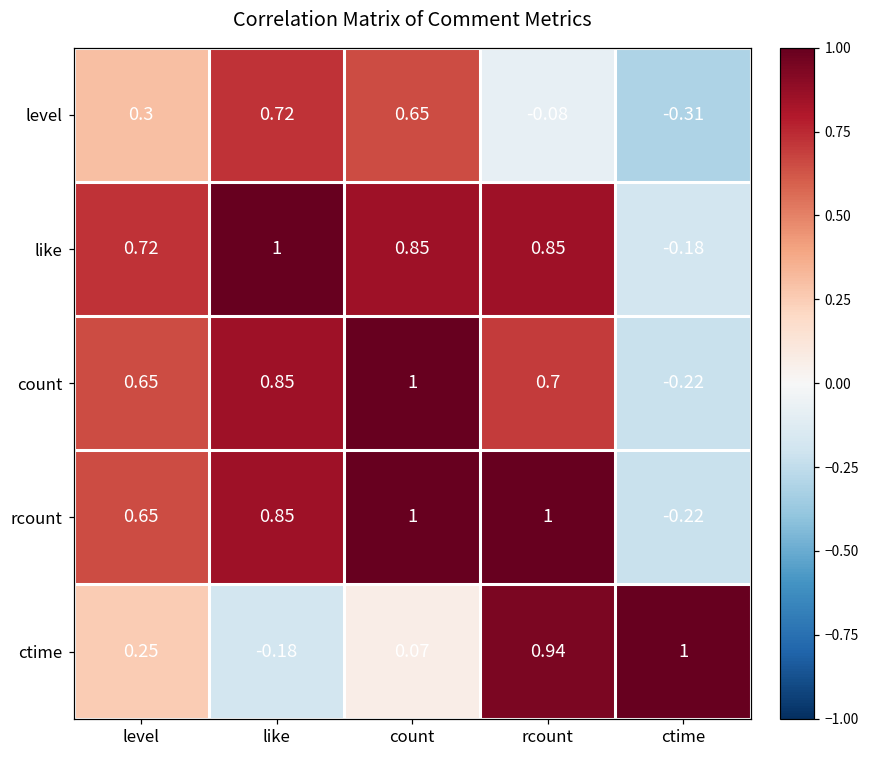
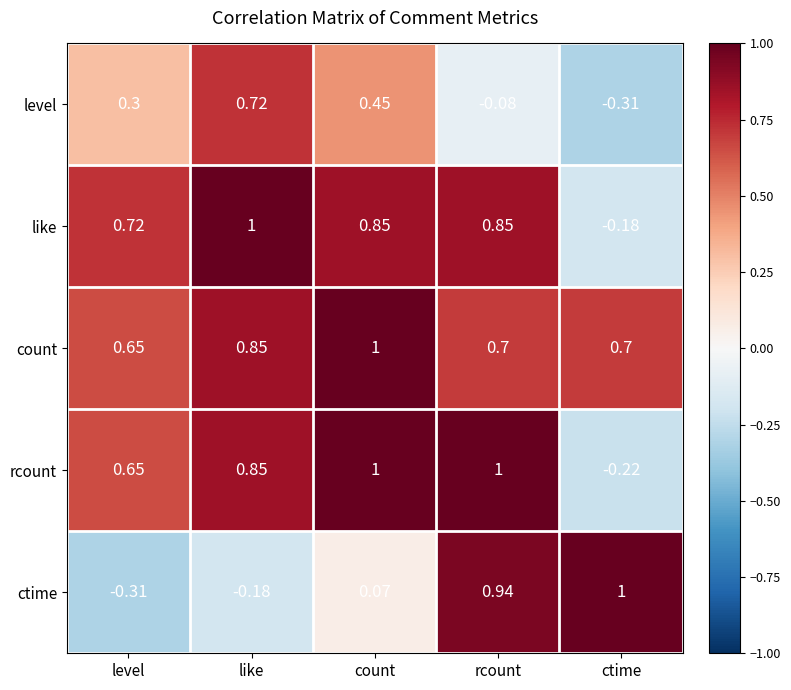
  {
    "level": {
      "level": 0.3,
      "like": 0.72,
-     "count": 0.65,
+     "count": 0.45,
      "ctime": -0.31
    },
    "like": {
      "level": 0.72,
      "like": 1,
      "count": 0.85,
      "rcount": 0.85
    },
    "count": {
      "level": 0.65,
      "like": 0.85,
      "count": 1,
      "rcount": 0.7,
-     "ctime": -0.22
+     "ctime": 0.7
    },
    "rcount": {
      "level": 0.65,
      "like": 0.85,
      "count": 1,
      "rcount": 1,
      "ctime": -0.22
    },
    "ctime": {
-     "level": 0.25,
+     "level": -0.31,
      "rcount": 0.94,
      "ctime": 1
    }
  }
